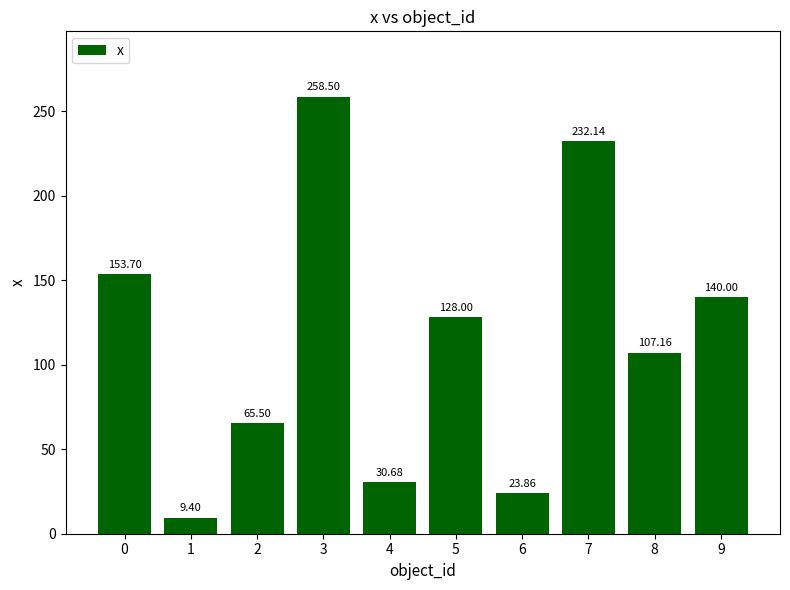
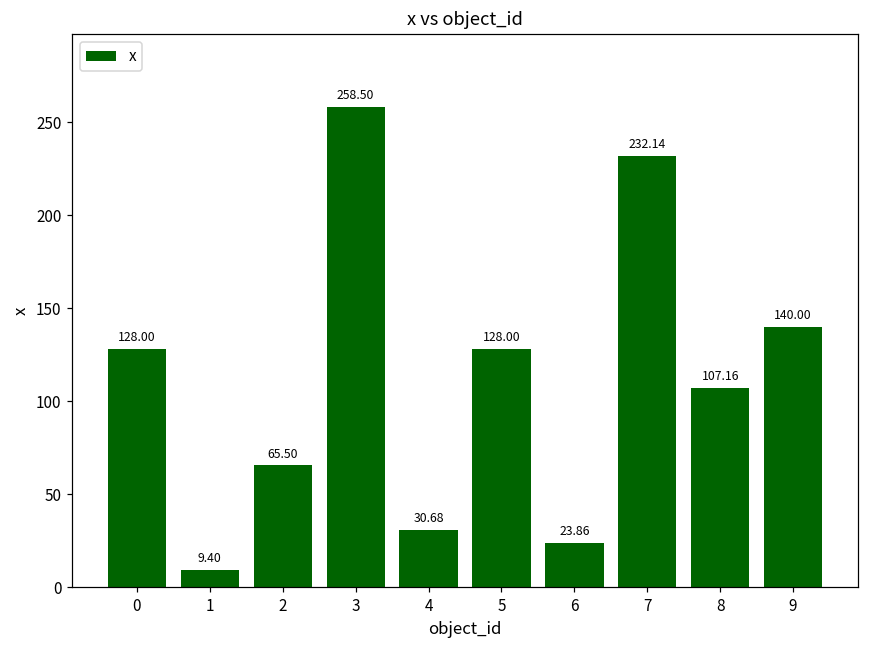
  {
-   "0": 153.70,
+   "0": 128.00,
    "1": 9.40,
    "2": 65.50,
    "3": 258.50,
    "4": 30.68,
    "5": 128.00,
    "6": 23.86,
    "7": 232.14,
    "8": 107.16,
    "9": 140.00
  }
